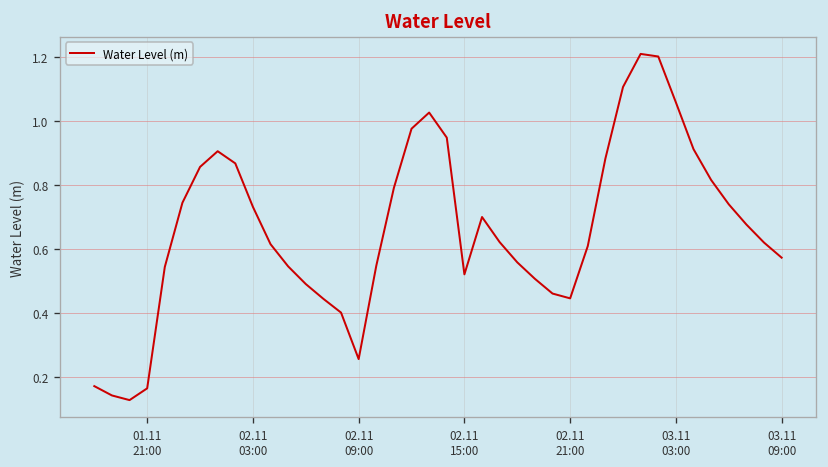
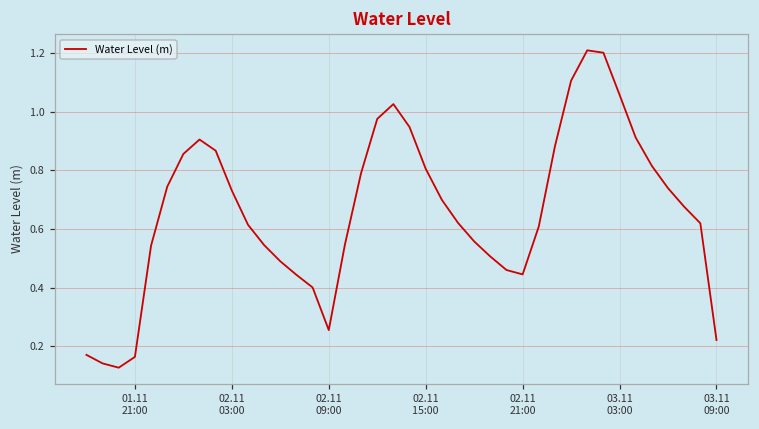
  {
    "01.11 21:00": 0.16,
    "02.11 03:00": 0.73,
    "02.11 09:00": 0.26,
-   "02.11 15:00": 0.52,
+   "02.11 15:00": 0.80,
    "02.11 21:00": 0.45,
    "03.11 03:00": 1.06,
-   "03.11 09:00": 0.57
+   "03.11 09:00": 0.22
  }
